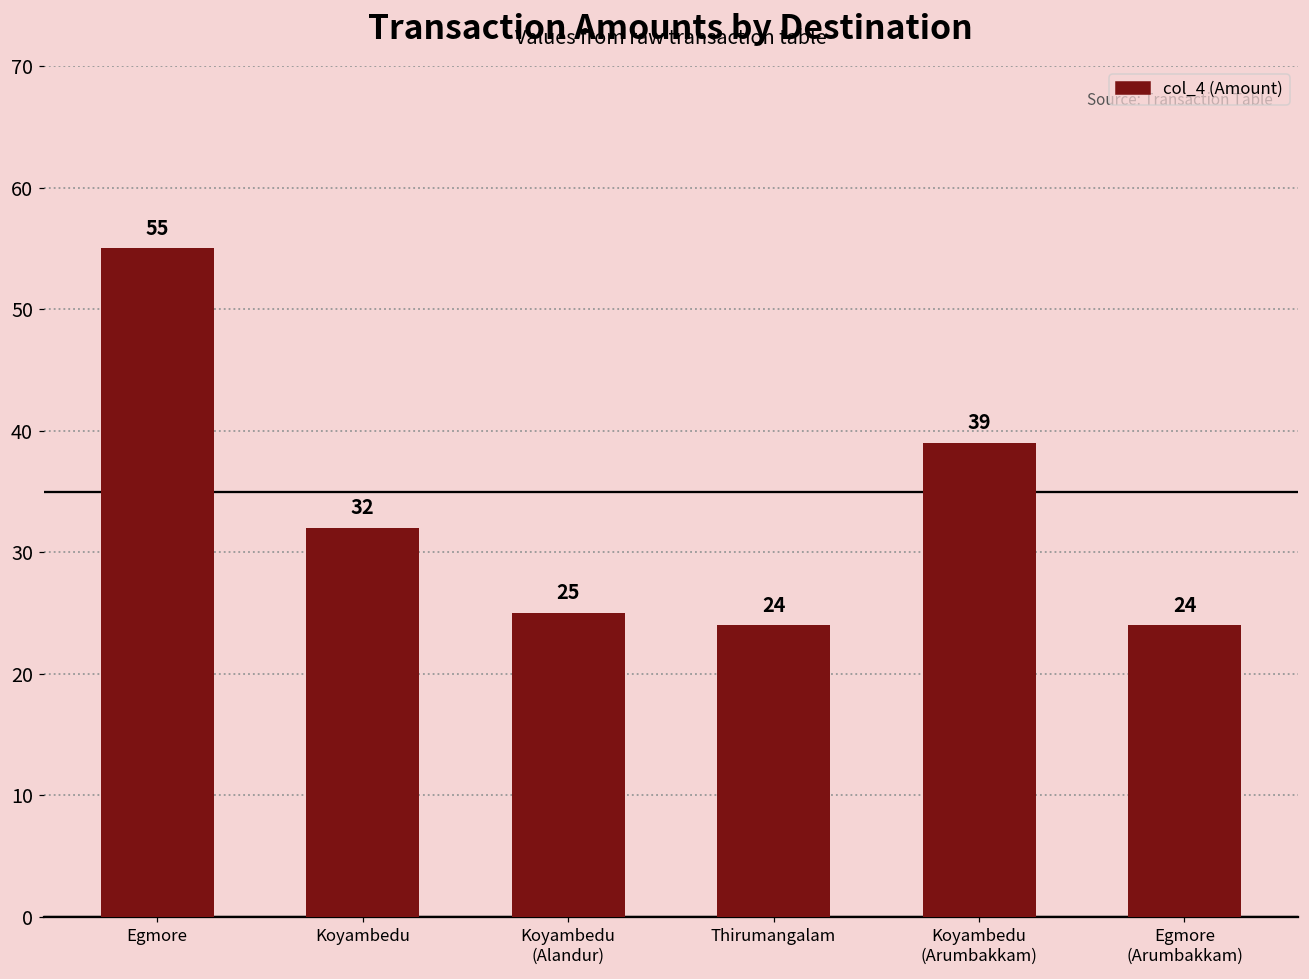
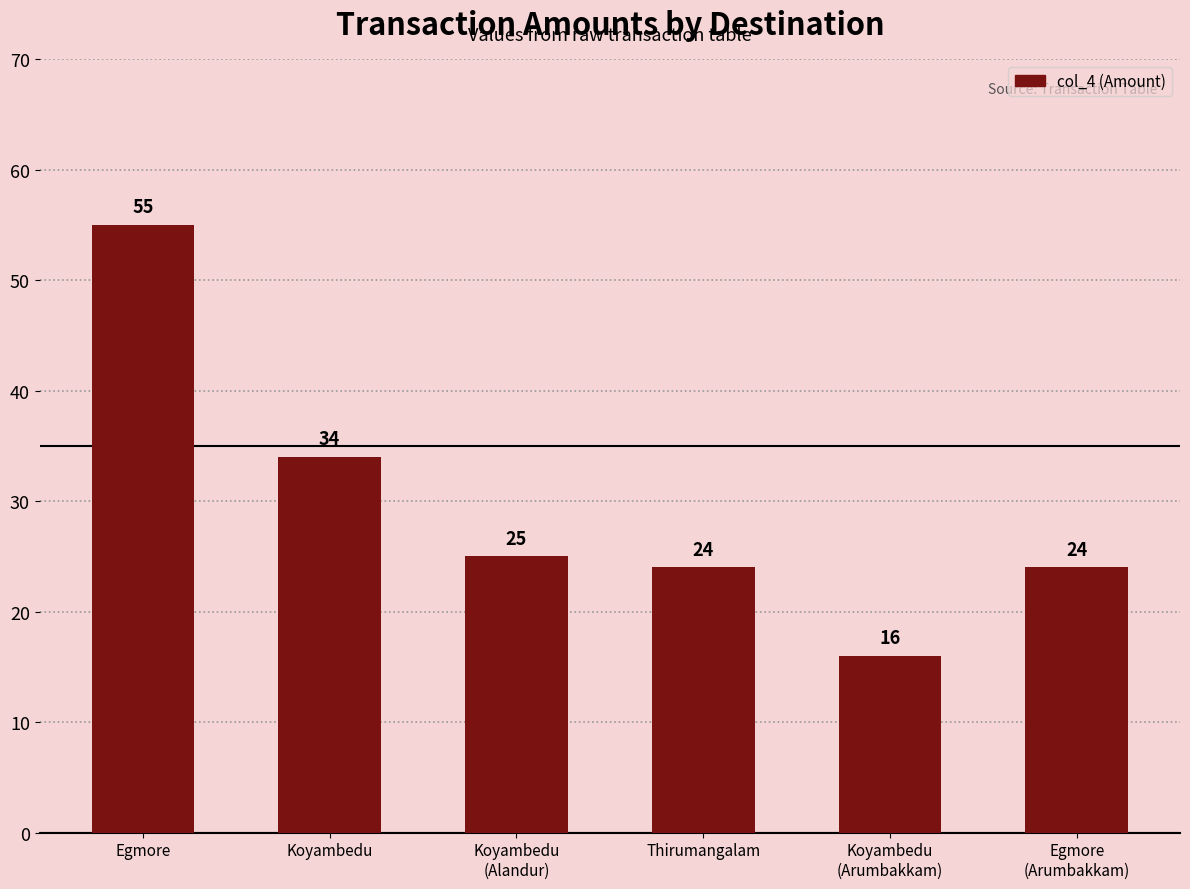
  {
    "Egmore": 55,
-   "Koyambedu": 32,
+   "Koyambedu": 34,
    "Koyambedu (Alandur)": 25,
    "Thirumangalam": 24,
-   "Koyambedu (Arumbakkam)": 39,
+   "Koyambedu (Arumbakkam)": 16,
    "Egmore (Arumbakkam)": 24
  }
